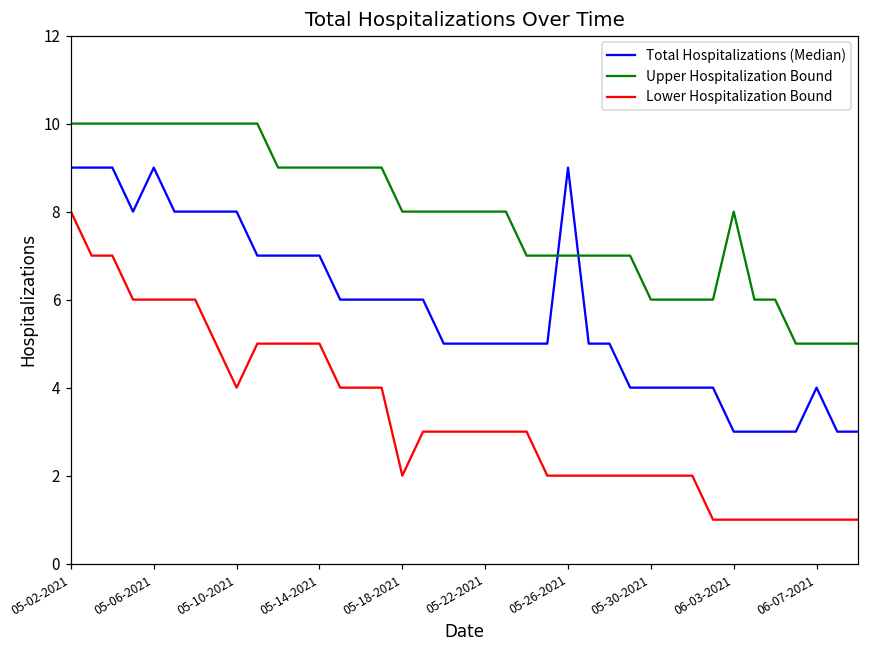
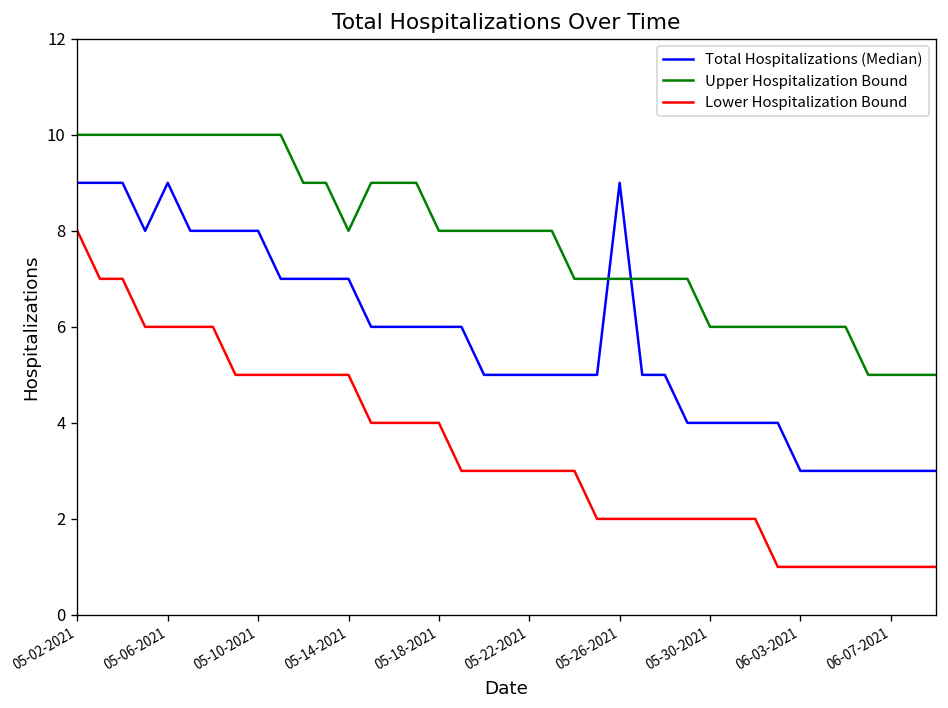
  {
    "Total Hospitalizations (Median)": {
      "05-02-2021": 9,
      "05-06-2021": 9,
      "05-10-2021": 8,
      "05-14-2021": 7,
      "05-18-2021": 6,
      "05-22-2021": 5,
      "05-26-2021": 9,
      "05-30-2021": 4,
      "06-03-2021": 3,
-     "06-07-2021": 4
+     "06-07-2021": 3
    },
    "Upper Hospitalization Bound": {
      "05-02-2021": 10,
      "05-06-2021": 10,
      "05-10-2021": 10,
-     "05-14-2021": 9,
+     "05-14-2021": 8,
      "05-18-2021": 8,
      "05-22-2021": 8,
      "05-26-2021": 7,
      "05-30-2021": 6,
-     "06-03-2021": 8,
+     "06-03-2021": 6,
      "06-07-2021": 5
    },
    "Lower Hospitalization Bound": {
      "05-02-2021": 8,
      "05-06-2021": 6,
-     "05-10-2021": 4,
+     "05-10-2021": 5,
      "05-14-2021": 5,
-     "05-18-2021": 2,
+     "05-18-2021": 4,
      "05-22-2021": 3,
      "05-26-2021": 2,
      "05-30-2021": 2,
      "06-03-2021": 1,
      "06-07-2021": 1
    }
  }
